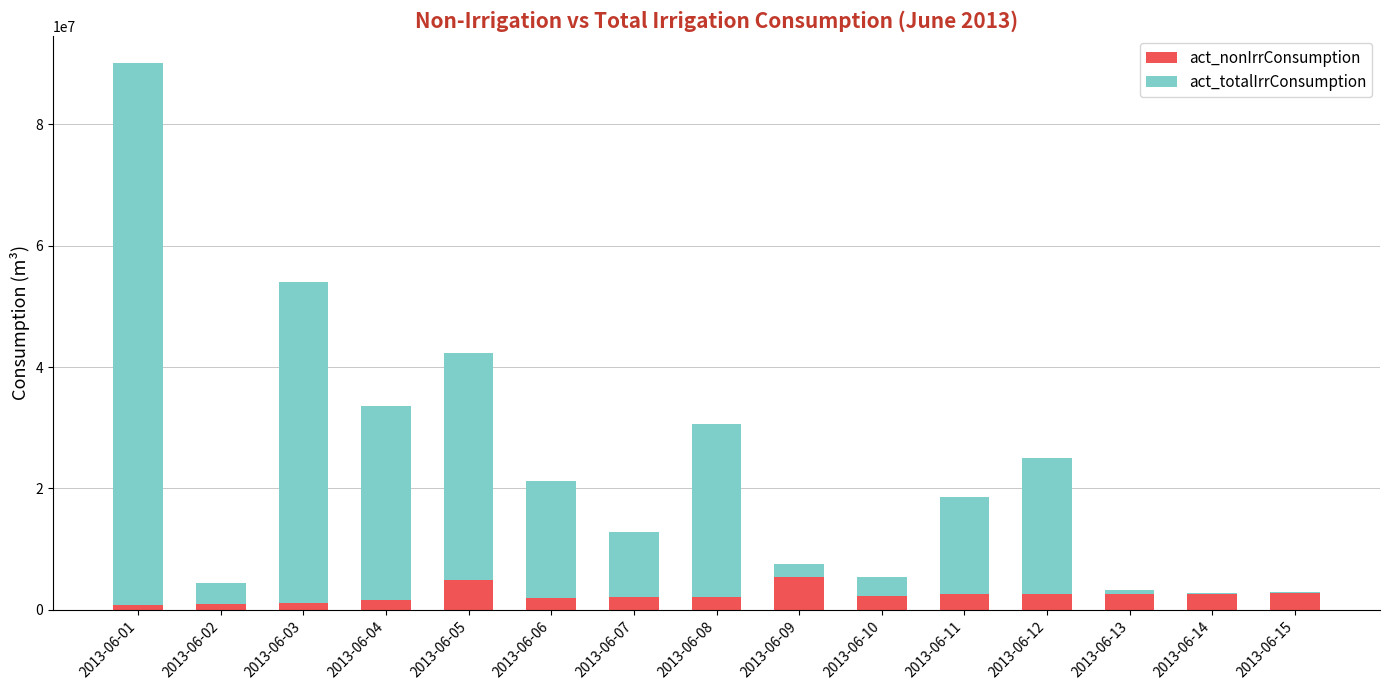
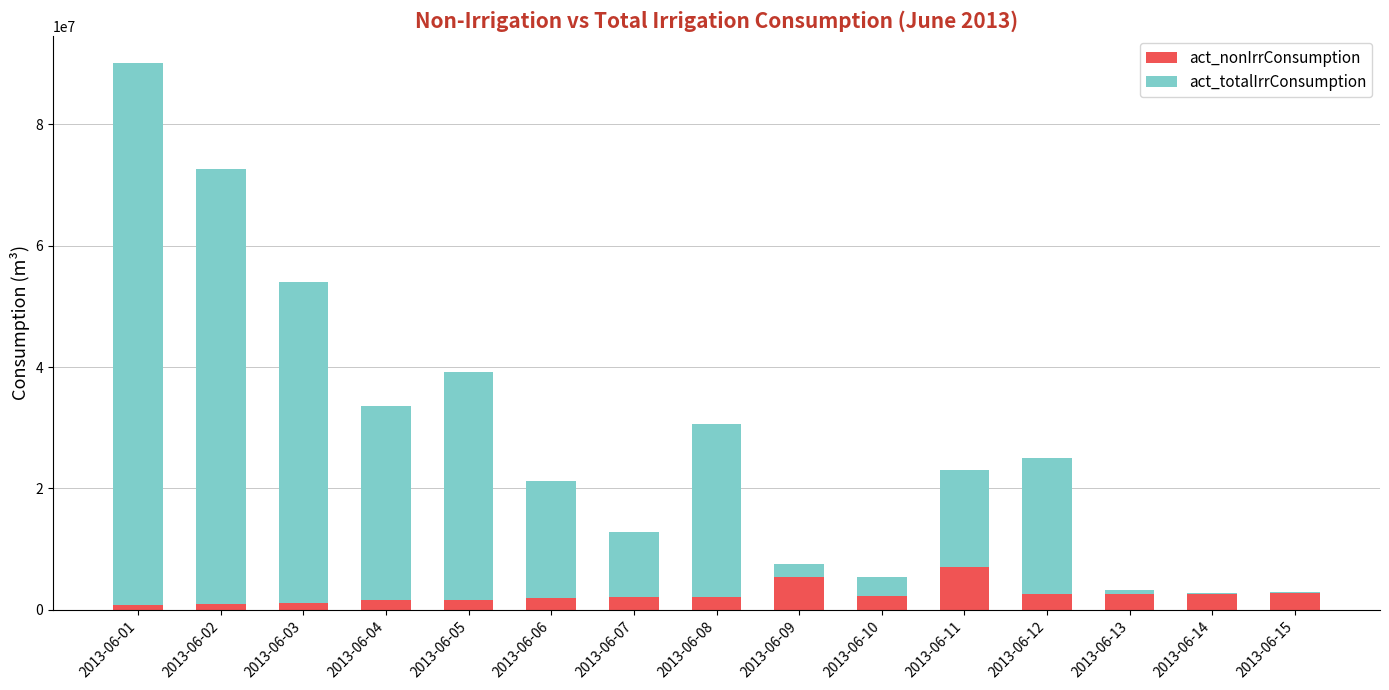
  {
    "act_nonIrrConsumption": {
      "2013-06-01": 1000000,
      "2013-06-02": 1000000,
      "2013-06-03": 1000000,
      "2013-06-04": 2000000,
-     "2013-06-05": 5000000,
+     "2013-06-05": 2000000,
      "2013-06-06": 2000000,
      "2013-06-07": 2000000,
      "2013-06-08": 2000000,
      "2013-06-09": 5000000,
      "2013-06-10": 2000000,
-     "2013-06-11": 3000000,
+     "2013-06-11": 7000000,
      "2013-06-12": 3000000,
      "2013-06-13": 3000000,
      "2013-06-14": 3000000,
      "2013-06-15": 3000000
    },
    "act_totalIrrConsumption": {
      "2013-06-01": 89000000,
-     "2013-06-02": 3000000,
+     "2013-06-02": 72000000,
      "2013-06-03": 53000000,
      "2013-06-04": 32000000,
      "2013-06-05": 37000000,
      "2013-06-06": 19000000,
      "2013-06-07": 11000000,
      "2013-06-08": 28000000,
      "2013-06-09": 2000000,
      "2013-06-10": 3000000,
      "2013-06-11": 16000000,
      "2013-06-12": 22000000,
      "2013-06-13": 1000000
    }
  }
